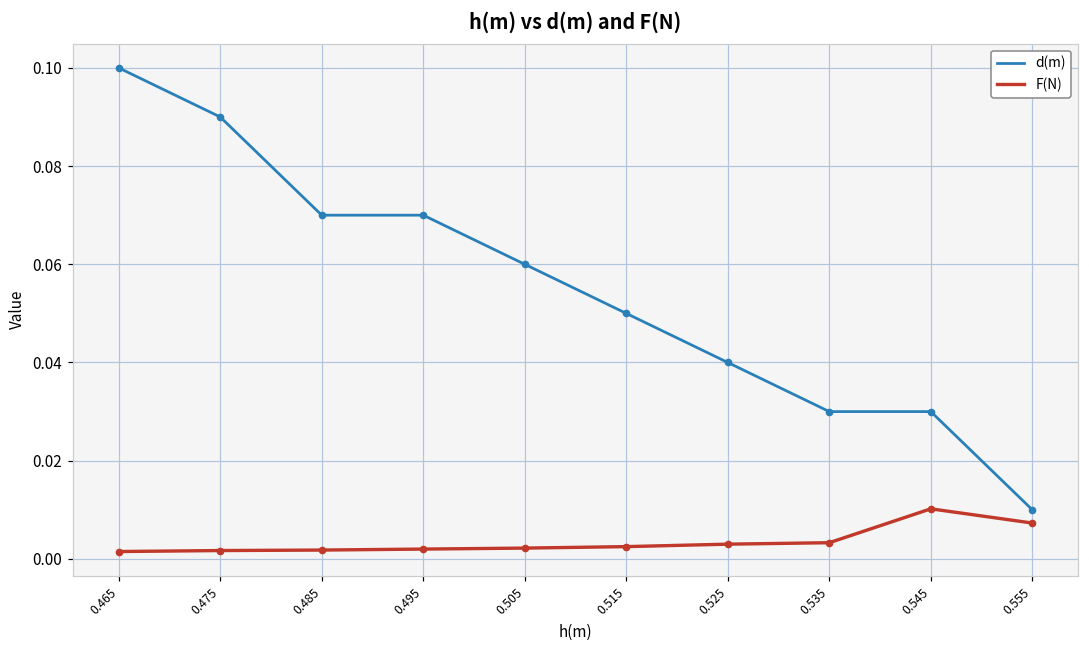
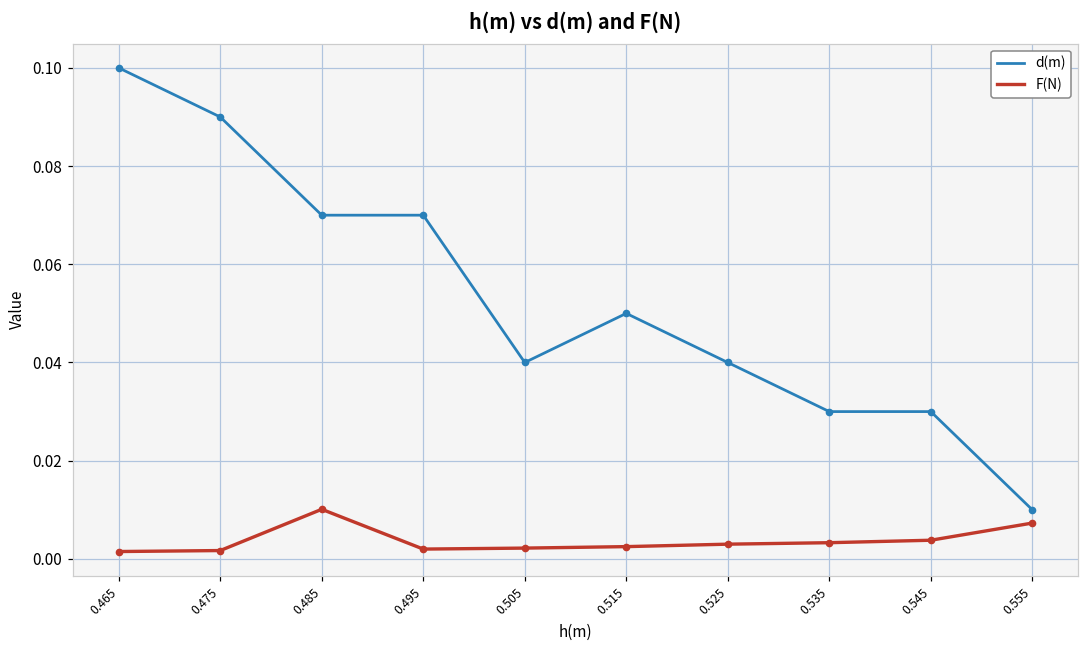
  {
    "d(m)": {
      "0.465": 0.10,
      "0.475": 0.09,
      "0.485": 0.07,
      "0.495": 0.07,
-     "0.505": 0.06,
+     "0.505": 0.04,
      "0.515": 0.05,
      "0.525": 0.04,
      "0.535": 0.03,
      "0.545": 0.03,
      "0.555": 0.01
    },
    "F(N)": {
      "0.465": 0.002,
      "0.475": 0.002,
-     "0.485": 0.002,
+     "0.485": 0.010,
      "0.495": 0.002,
      "0.505": 0.002,
      "0.515": 0.003,
      "0.525": 0.003,
      "0.535": 0.003,
-     "0.545": 0.010,
+     "0.545": 0.004,
      "0.555": 0.007
    }
  }
